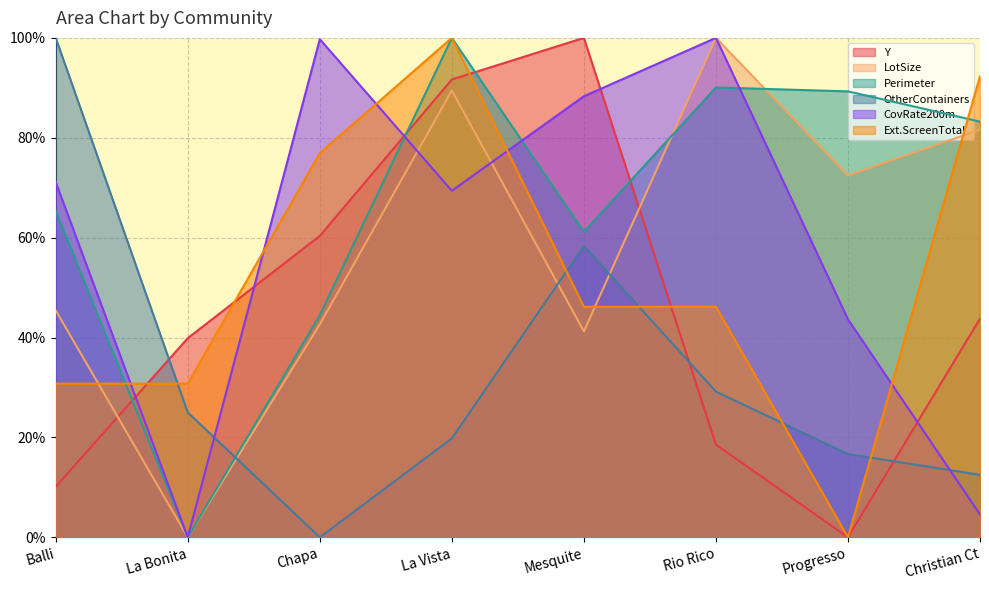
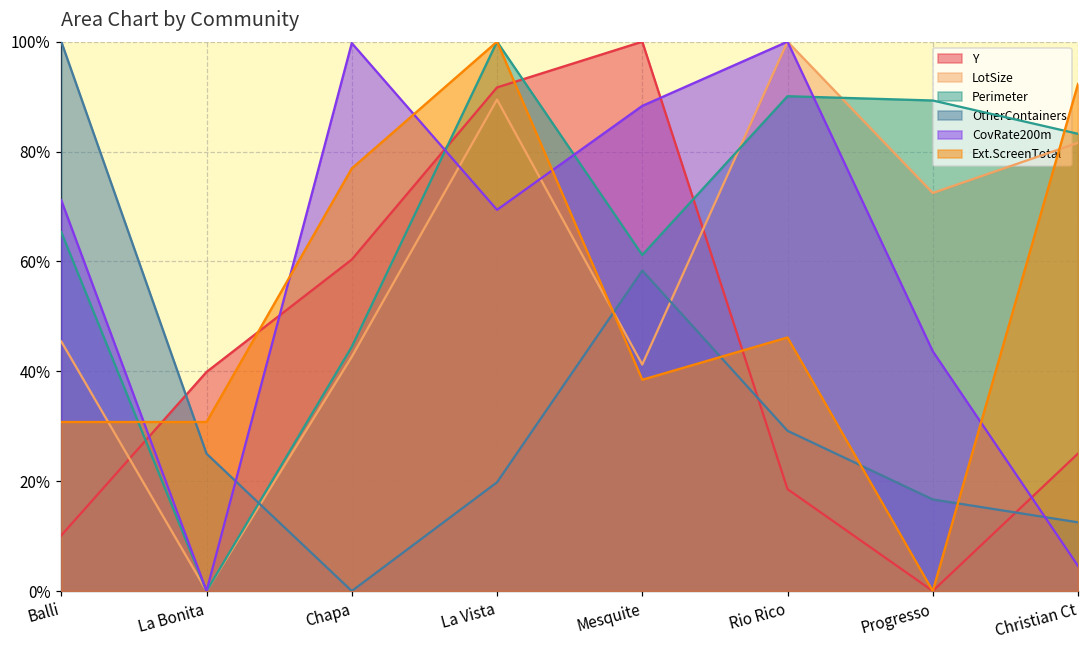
  {
    "Y": {
      "Balli": "10%",
      "La Bonita": "40%",
      "Chapa": "60%",
      "La Vista": "92%",
      "Mesquite": "100%",
      "Rio Rico": "19%",
-     "Christian Ct": "44%"
+     "Christian Ct": "25%"
    },
    "LotSize": {
      "Balli": "45%",
      "Chapa": "43%",
      "La Vista": "89%",
      "Mesquite": "41%",
      "Progresso": "72%",
      "Christian Ct": "82%"
    },
    "CovRate200m": {
      "Balli": "71%",
      "Chapa": "100%",
      "La Vista": "69%",
      "Mesquite": "88%",
      "Progresso": "44%",
      "Christian Ct": "5%"
    },
    "Ext.ScreenTotal": {
      "Balli": "31%",
      "La Bonita": "31%",
      "Chapa": "77%",
-     "Mesquite": "46%",
+     "Mesquite": "38%",
      "Rio Rico": "46%",
      "Christian Ct": "92%"
    }
  }
